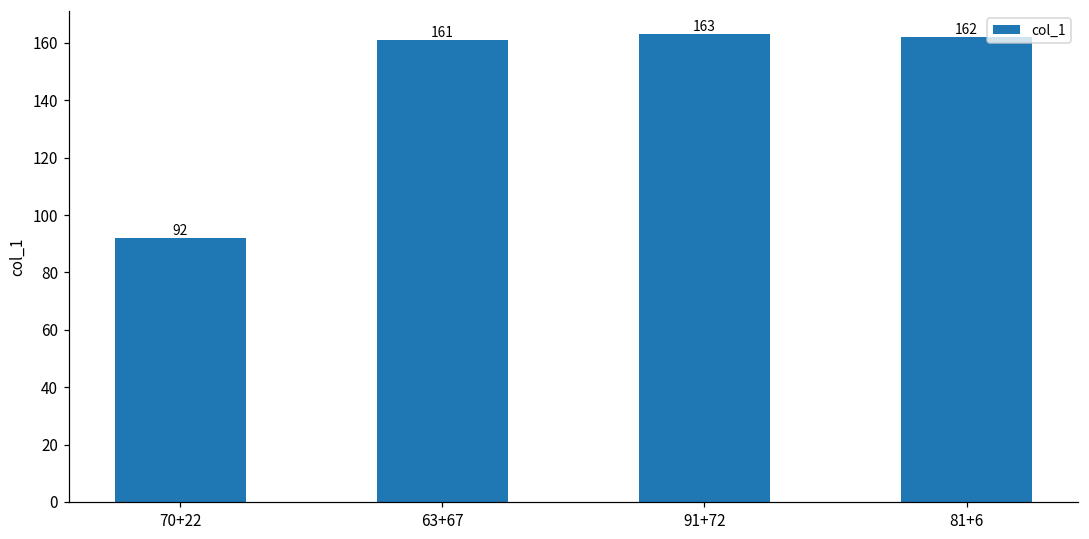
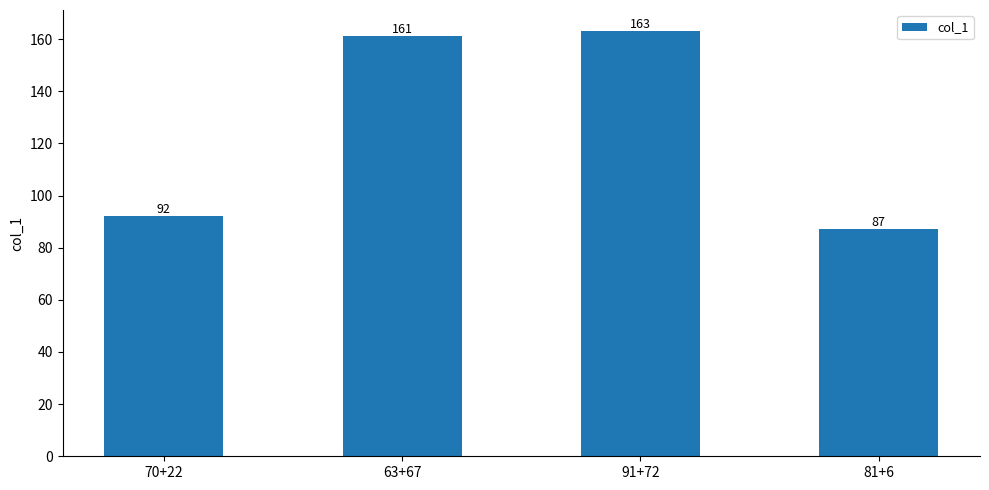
  {
    "70+22": 92,
    "63+67": 161,
    "91+72": 163,
-   "81+6": 162
+   "81+6": 87
  }
